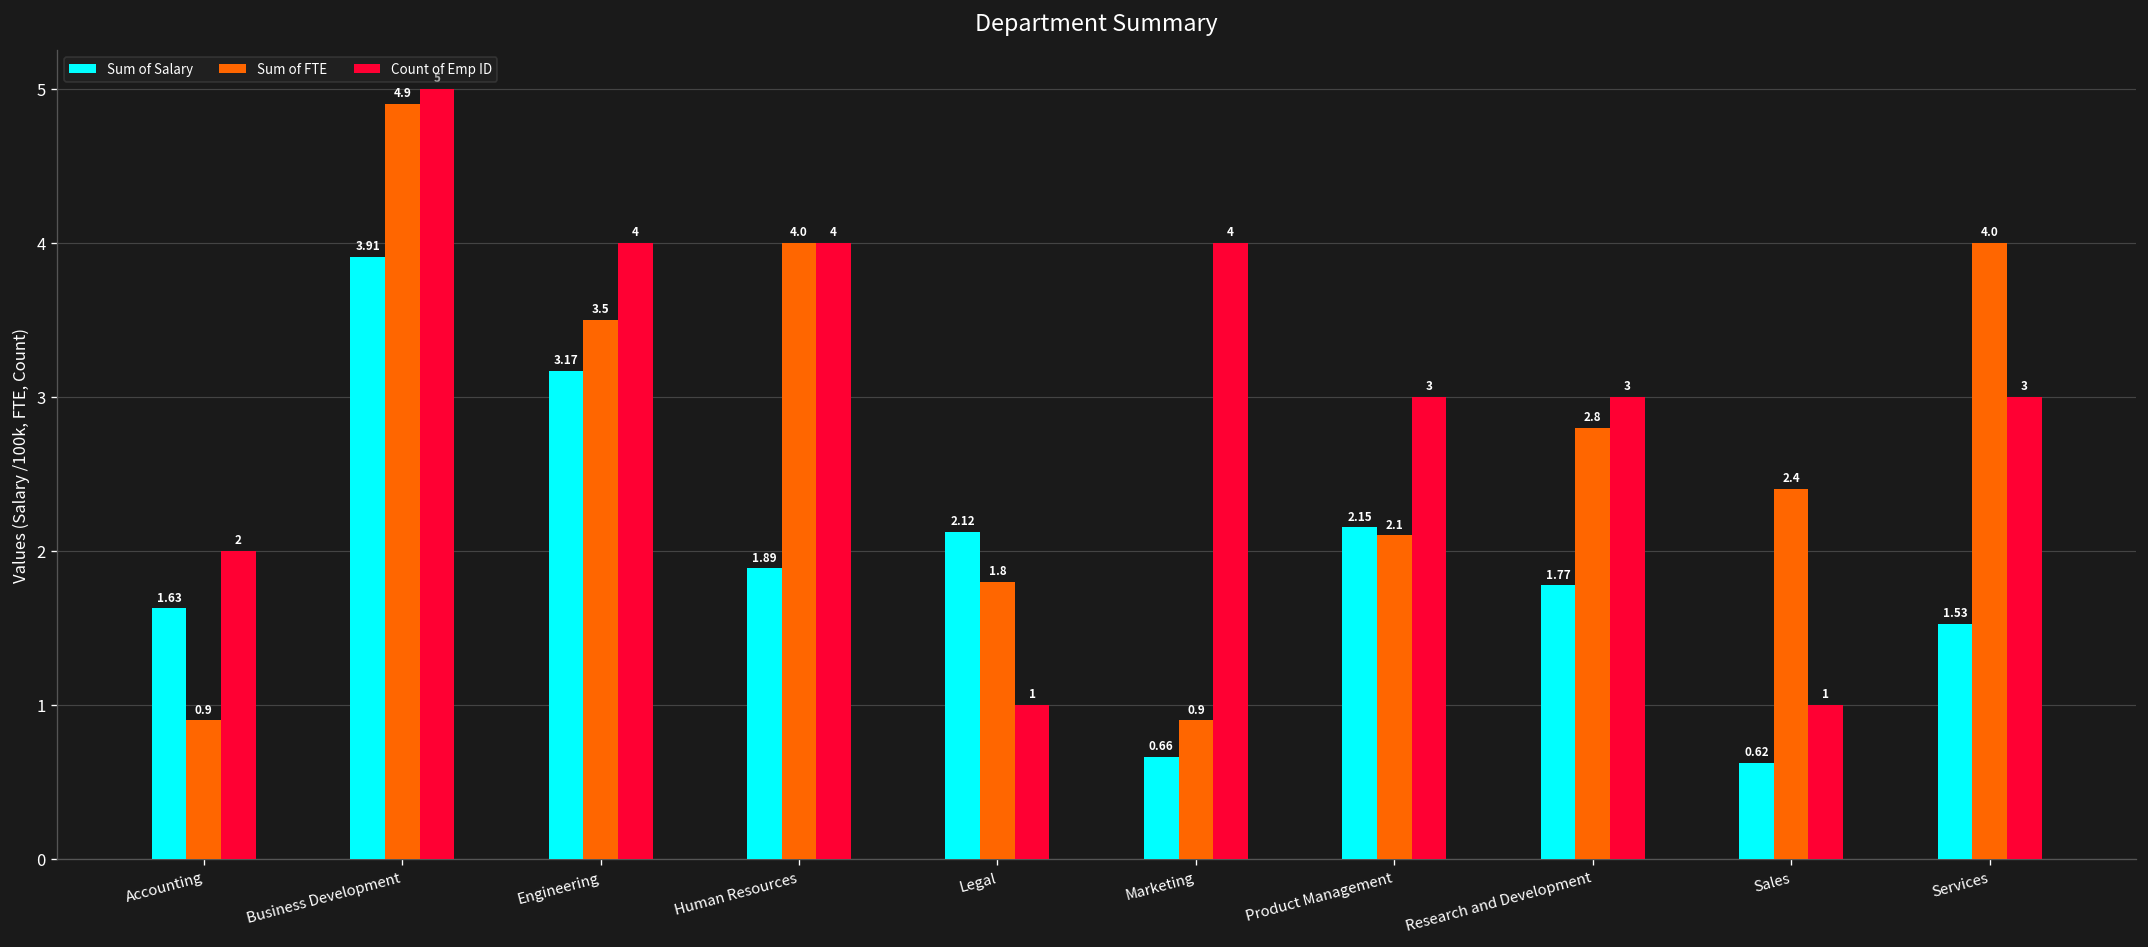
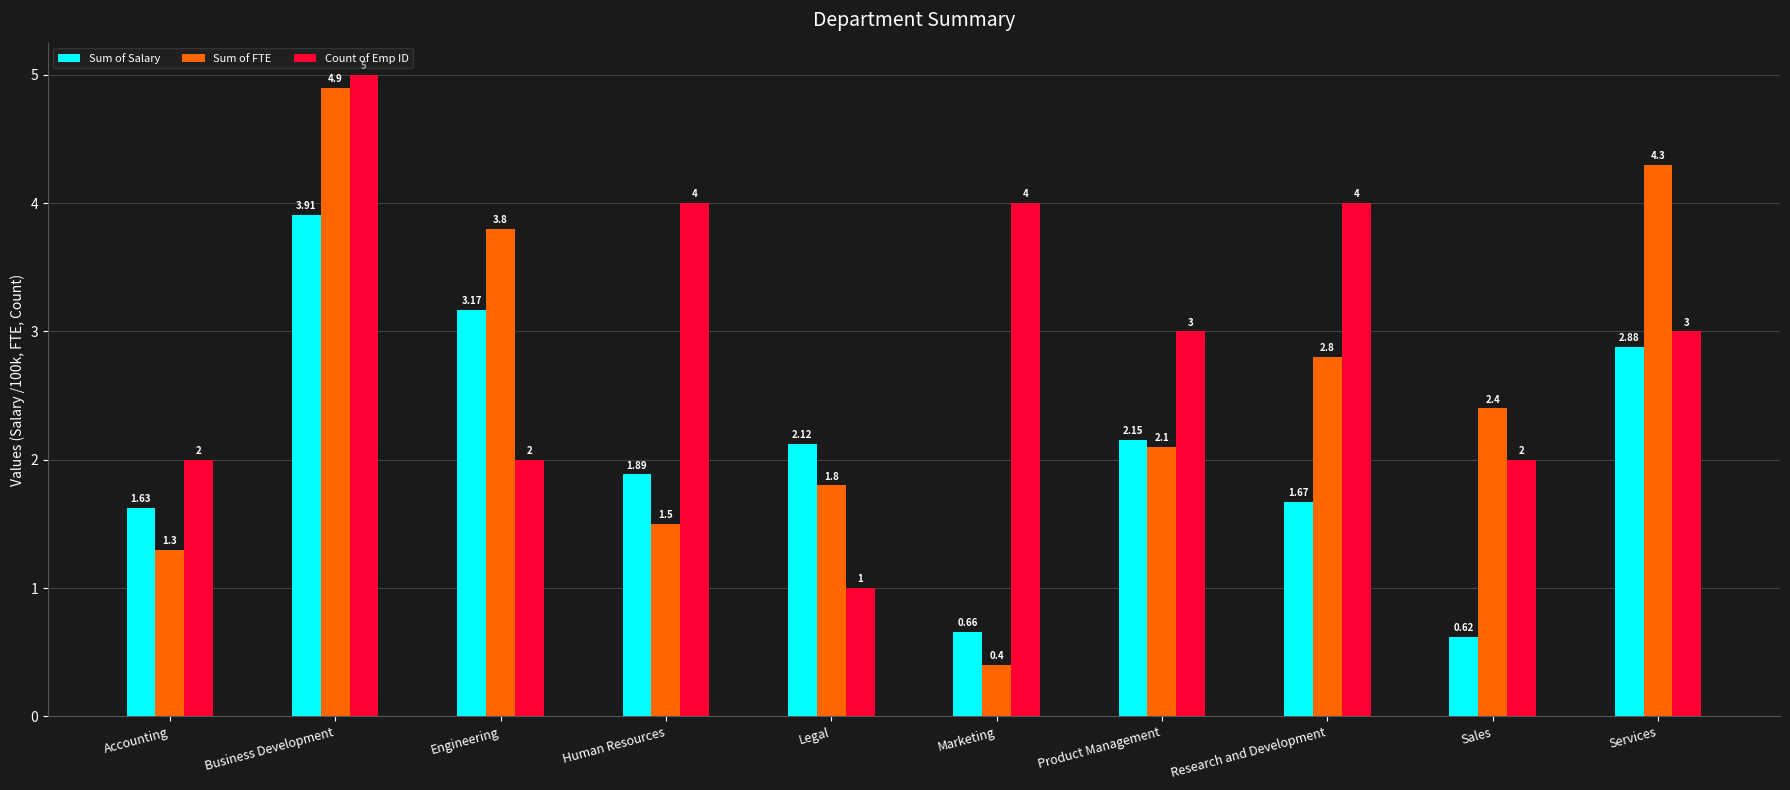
  {
    "Sum of Salary": {
      "Accounting": 1.63,
      "Business Development": 3.91,
      "Engineering": 3.17,
      "Human Resources": 1.89,
      "Legal": 2.12,
      "Marketing": 0.66,
      "Product Management": 2.15,
-     "Research and Development": 1.77,
+     "Research and Development": 1.67,
      "Sales": 0.62,
-     "Services": 1.53
+     "Services": 2.88
    },
    "Sum of FTE": {
-     "Accounting": 0.9,
+     "Accounting": 1.3,
      "Business Development": 4.9,
-     "Engineering": 3.5,
-     "Human Resources": 4.0,
+     "Engineering": 3.8,
+     "Human Resources": 1.5,
      "Legal": 1.8,
-     "Marketing": 0.9,
+     "Marketing": 0.4,
      "Product Management": 2.1,
      "Research and Development": 2.8,
      "Sales": 2.4,
-     "Services": 4.0
+     "Services": 4.3
    },
    "Count of Emp ID": {
      "Accounting": 2,
-     "Engineering": 4,
+     "Engineering": 2,
      "Human Resources": 4,
      "Legal": 1,
      "Marketing": 4,
      "Product Management": 3,
-     "Research and Development": 3,
-     "Sales": 1,
+     "Research and Development": 4,
+     "Sales": 2,
      "Services": 3
    }
  }
